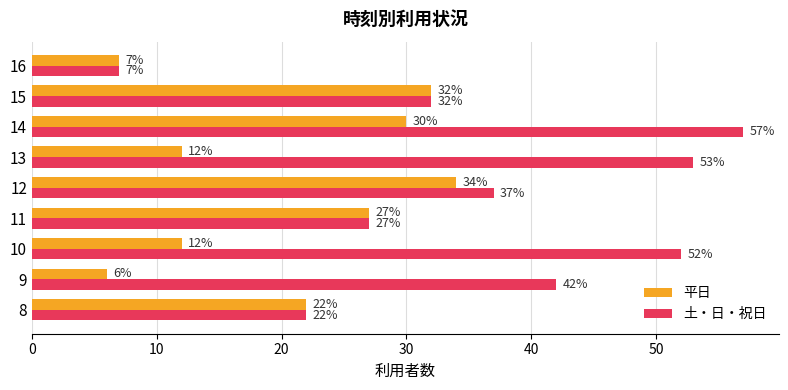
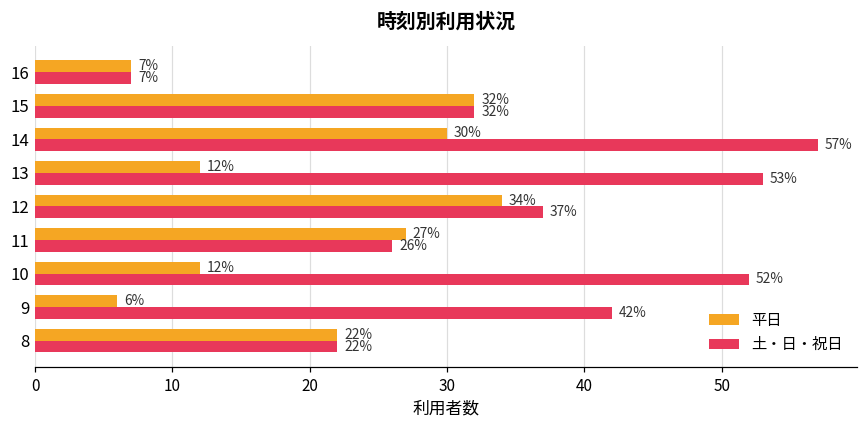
  {
    "平日": {
      "14": "30%",
      "13": "12%",
      "12": "34%",
      "11": "27%",
      "10": "12%",
      "9": "6%"
    },
    "土・日・祝日": {
      "14": "57%",
      "13": "53%",
      "12": "37%",
-     "11": "27%",
+     "11": "26%",
      "10": "52%",
      "9": "42%"
    }
  }
